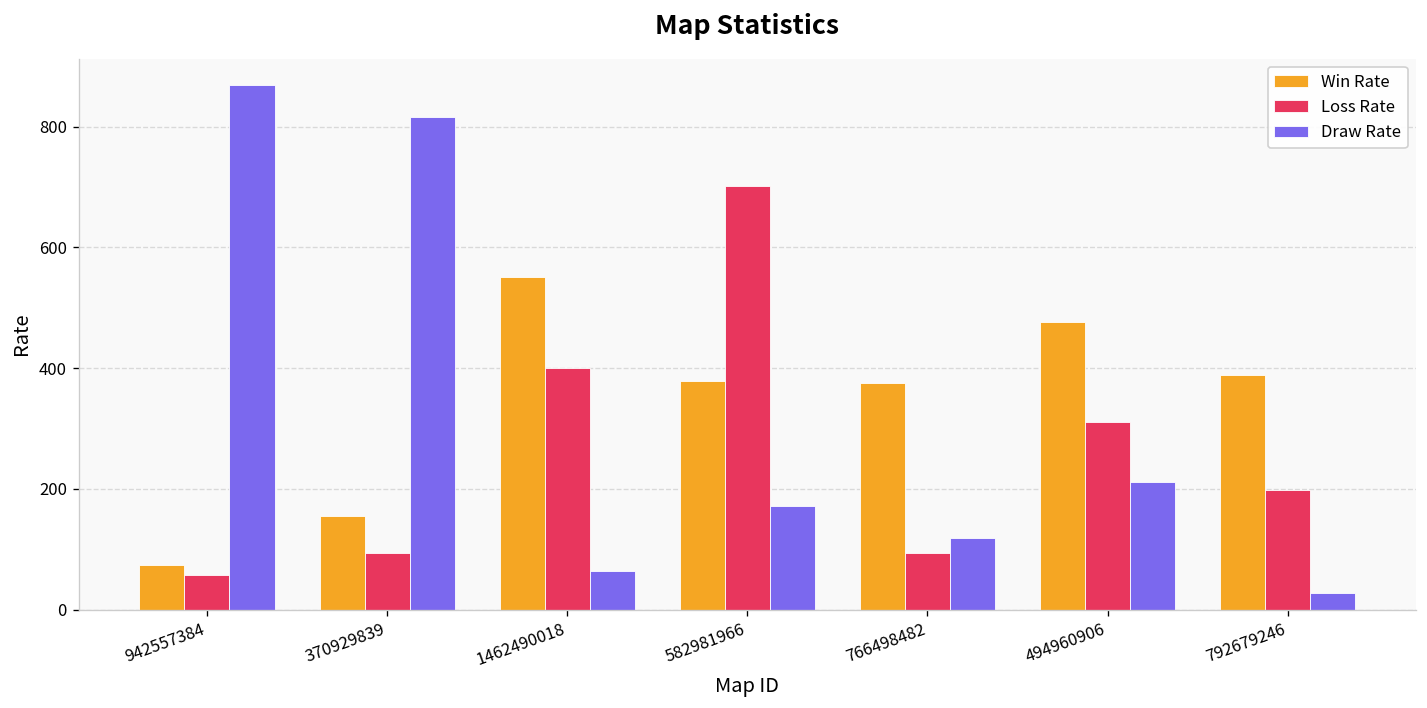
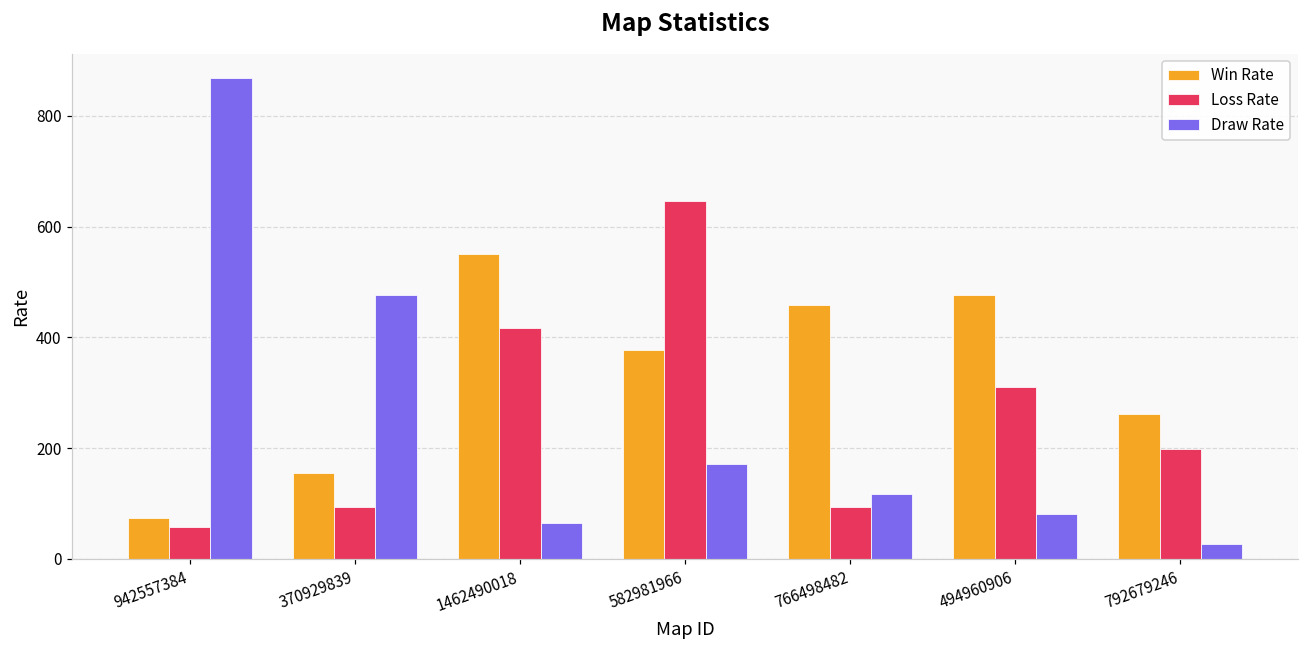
  {
    "Win Rate": {
      "942557384": 70,
      "370929839": 160,
      "1462490018": 550,
      "582981966": 380,
-     "766498482": 380,
+     "766498482": 460,
      "494960906": 480,
-     "792679246": 390
+     "792679246": 260
    },
    "Loss Rate": {
      "942557384": 60,
      "370929839": 90,
-     "1462490018": 400,
-     "582981966": 700,
+     "1462490018": 420,
+     "582981966": 650,
      "766498482": 90,
      "494960906": 310,
      "792679246": 200
    },
    "Draw Rate": {
      "942557384": 870,
-     "370929839": 820,
+     "370929839": 480,
      "1462490018": 70,
      "582981966": 170,
      "766498482": 120,
-     "494960906": 210,
+     "494960906": 80,
      "792679246": 30
    }
  }
